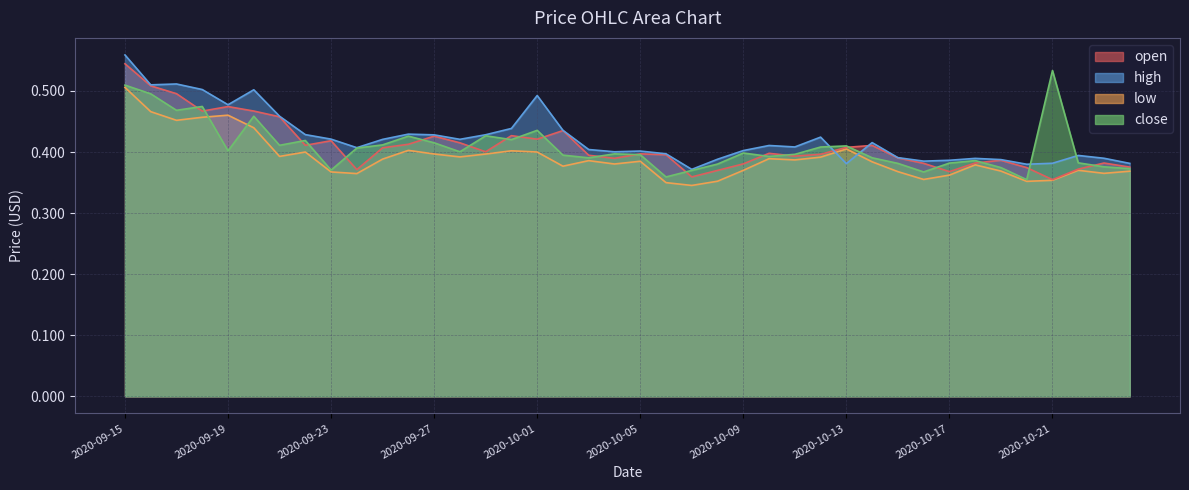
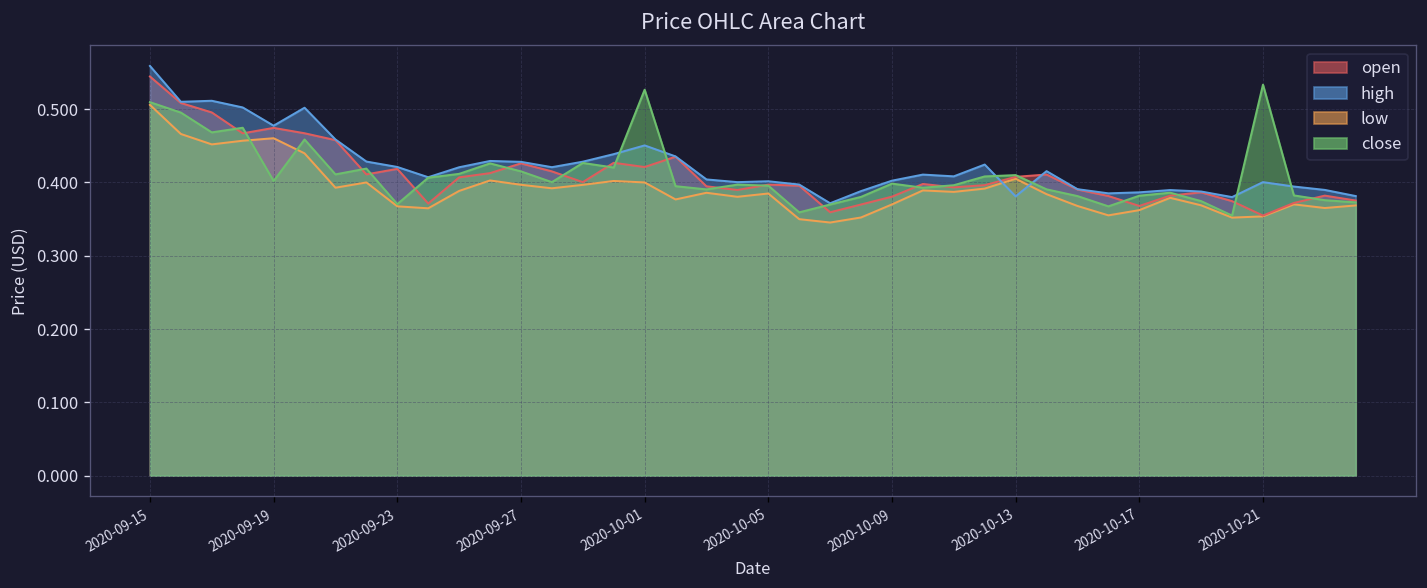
  {
    "high": {
      "2020-09-15": 0.56,
-     "2020-10-01": 0.49,
+     "2020-10-01": 0.45,
      "2020-10-05": 0.40,
      "2020-10-13": 0.38,
      "2020-10-17": 0.39,
-     "2020-10-21": 0.38
+     "2020-10-21": 0.40
    },
    "close": {
      "2020-09-19": 0.40,
      "2020-09-27": 0.42,
-     "2020-10-01": 0.44,
+     "2020-10-01": 0.53,
      "2020-10-17": 0.38,
      "2020-10-21": 0.53
    }
  }
